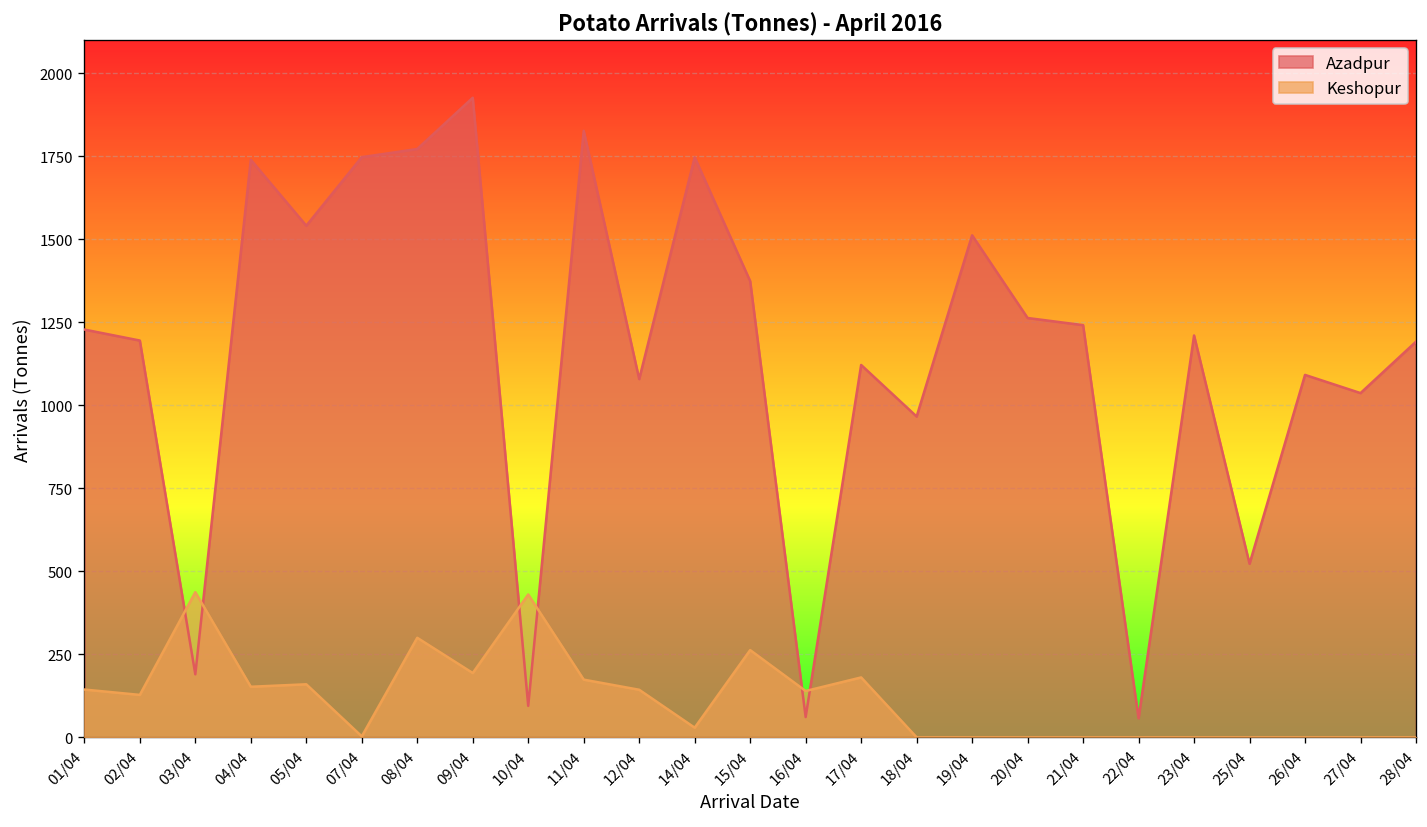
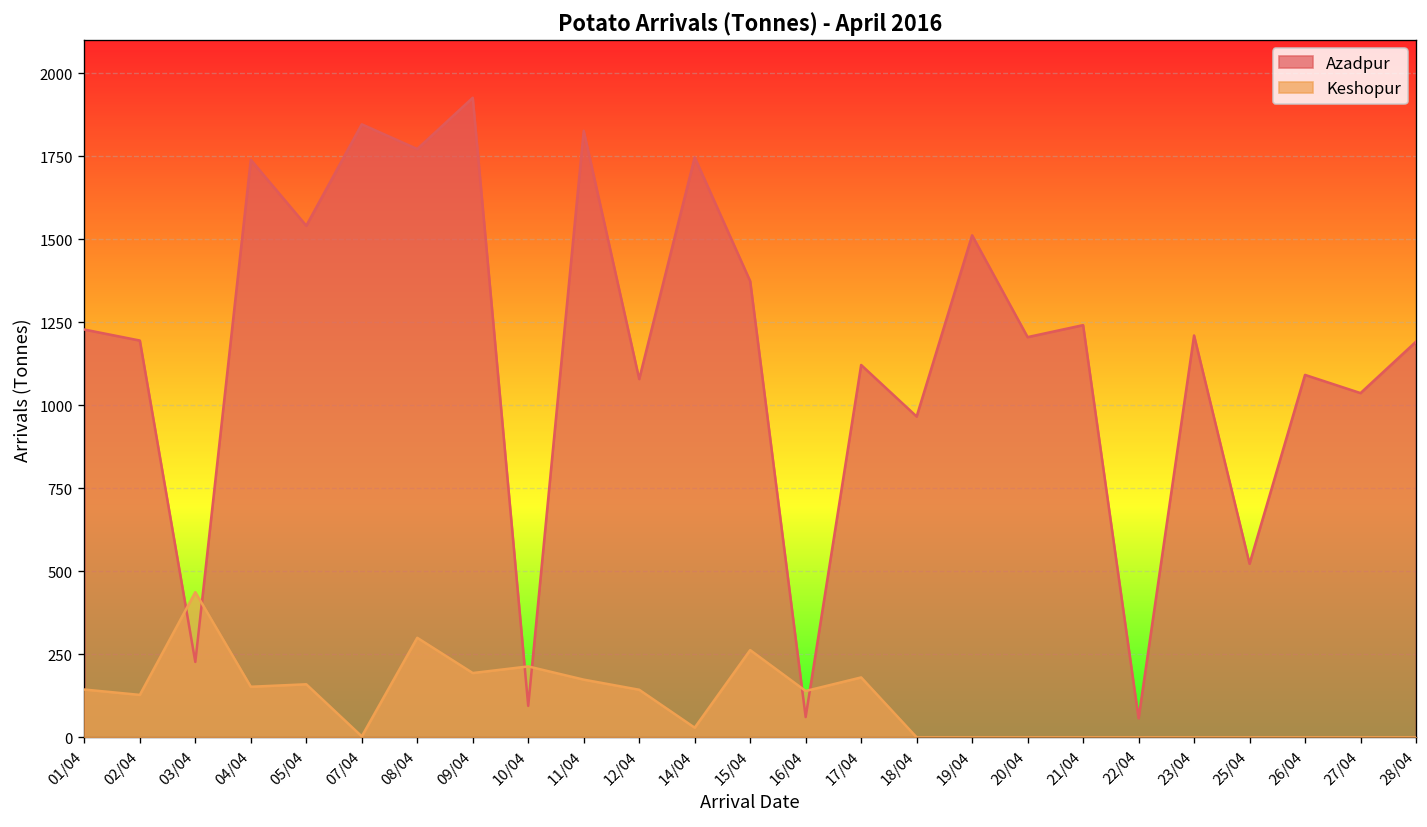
  {
    "Azadpur": {
      "01/04": 1230,
      "02/04": 1200,
-     "03/04": 190,
+     "03/04": 230,
      "04/04": 1740,
      "05/04": 1540,
-     "07/04": 1750,
+     "07/04": 1850,
      "08/04": 1770,
      "09/04": 1930,
      "10/04": 90,
      "11/04": 1830,
      "12/04": 1080,
      "14/04": 1750,
      "15/04": 1370,
      "16/04": 60,
      "17/04": 1120,
      "18/04": 970,
      "19/04": 1510,
-     "20/04": 1260,
+     "20/04": 1210,
      "21/04": 1240,
      "22/04": 60,
      "23/04": 1210,
      "25/04": 520,
      "26/04": 1090,
      "27/04": 1040,
      "28/04": 1190
    },
    "Keshopur": {
      "01/04": 140,
      "02/04": 130,
      "03/04": 440,
      "04/04": 150,
      "05/04": 160,
      "07/04": 0,
      "08/04": 300,
      "09/04": 190,
-     "10/04": 430,
+     "10/04": 210,
      "11/04": 170,
      "12/04": 140,
      "14/04": 30,
      "15/04": 260,
      "16/04": 140,
      "17/04": 180,
      "18/04": 0,
      "19/04": 0,
      "20/04": 0,
      "21/04": 0,
      "22/04": 0,
      "23/04": 0,
      "25/04": 0,
      "26/04": 0,
      "27/04": 0,
      "28/04": 0
    }
  }
